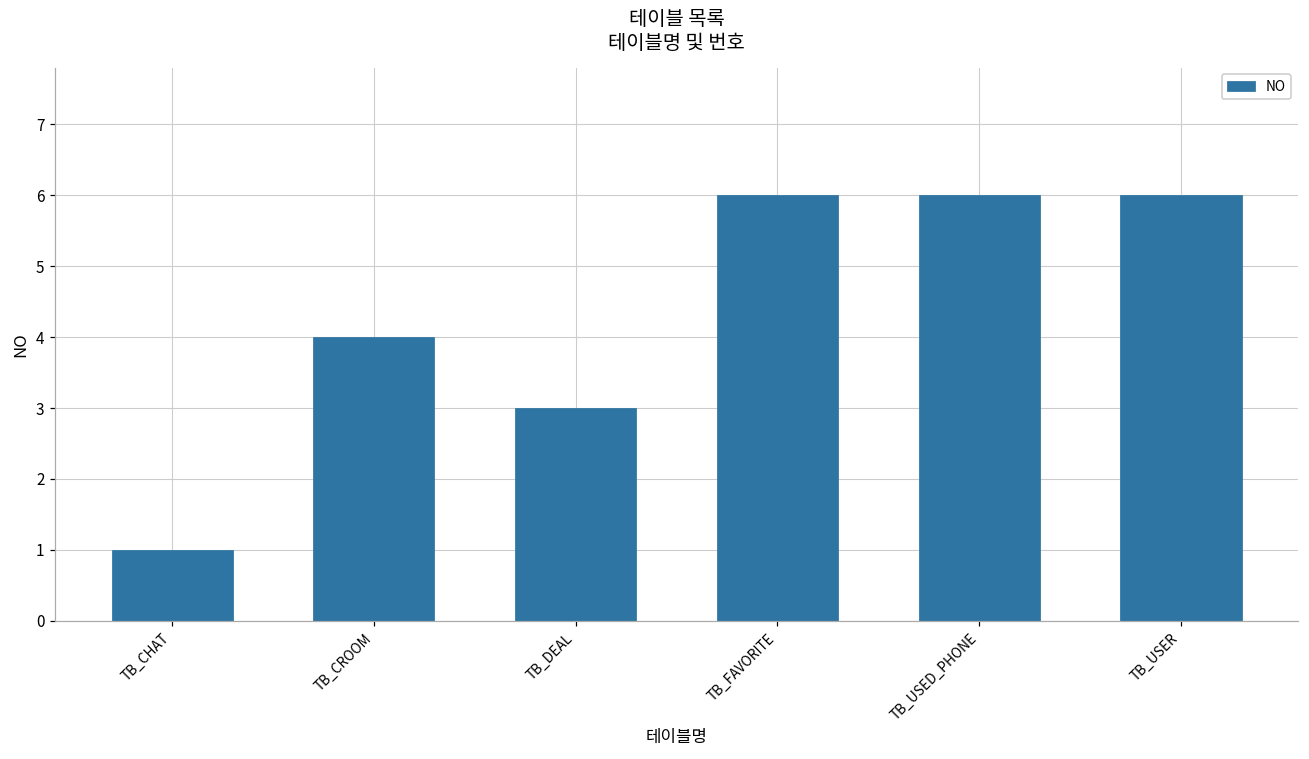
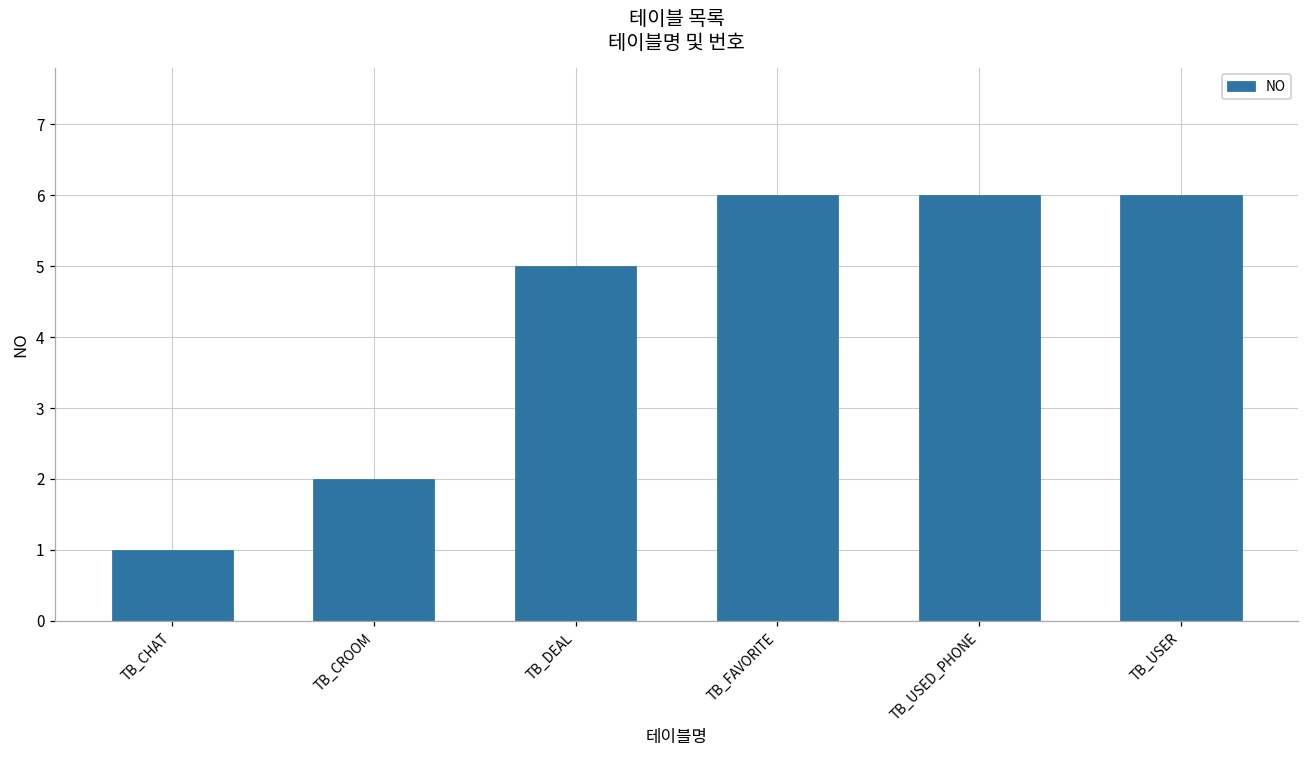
  {
    "TB_CHAT": 1,
-   "TB_CROOM": 4,
-   "TB_DEAL": 3,
+   "TB_CROOM": 2,
+   "TB_DEAL": 5,
    "TB_FAVORITE": 6,
    "TB_USED_PHONE": 6,
    "TB_USER": 6
  }
